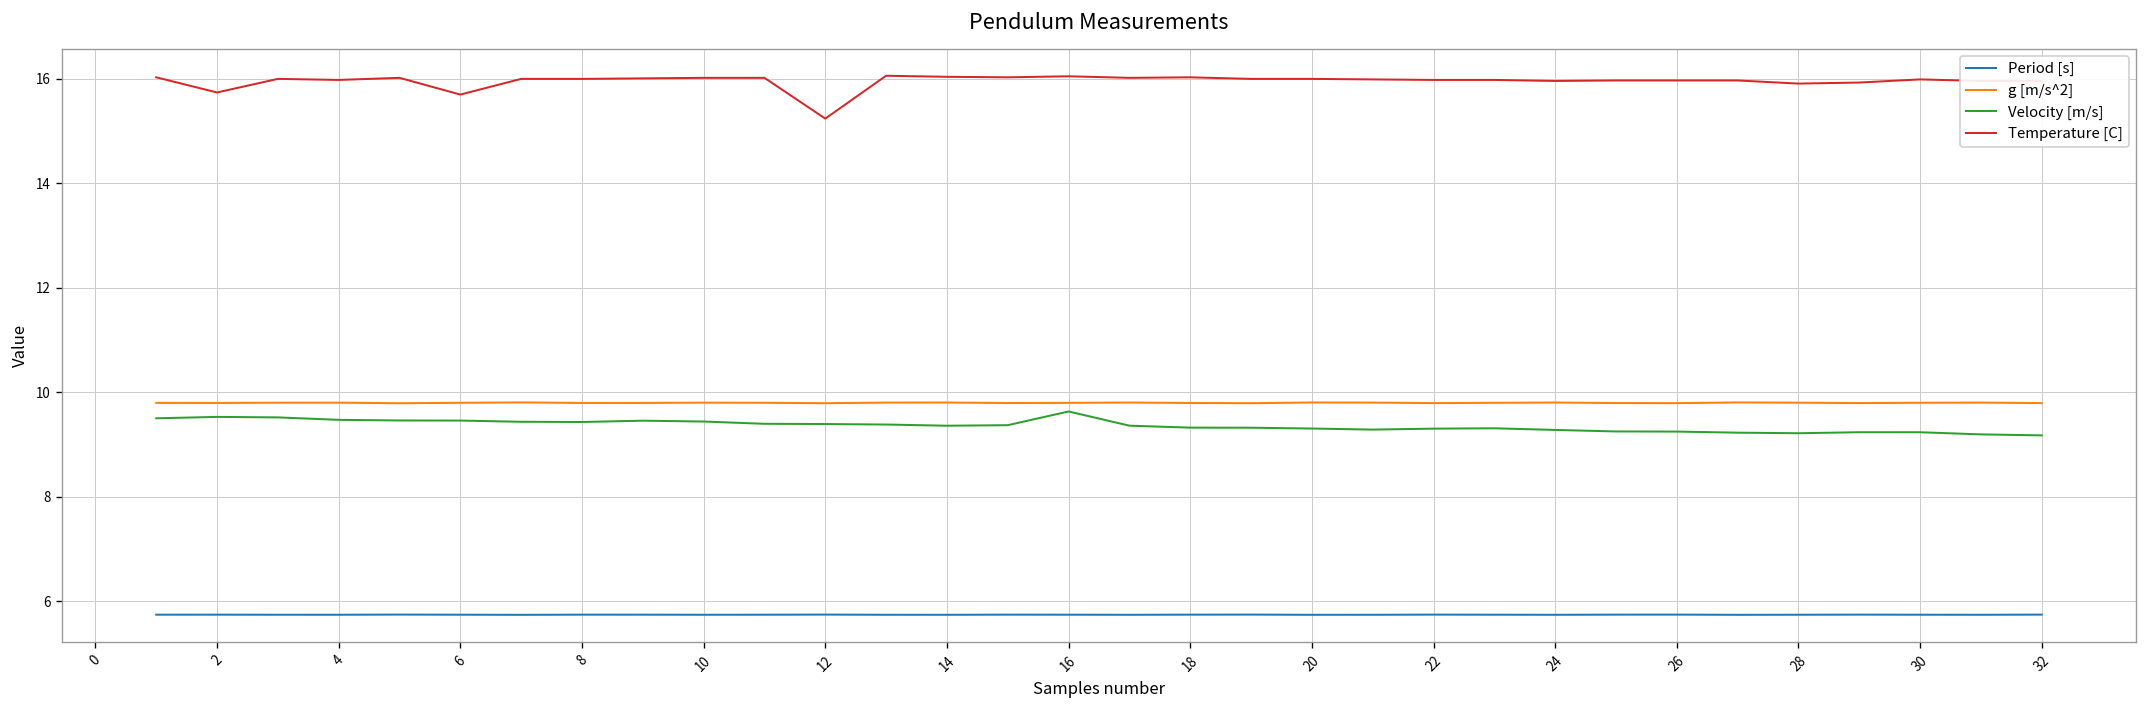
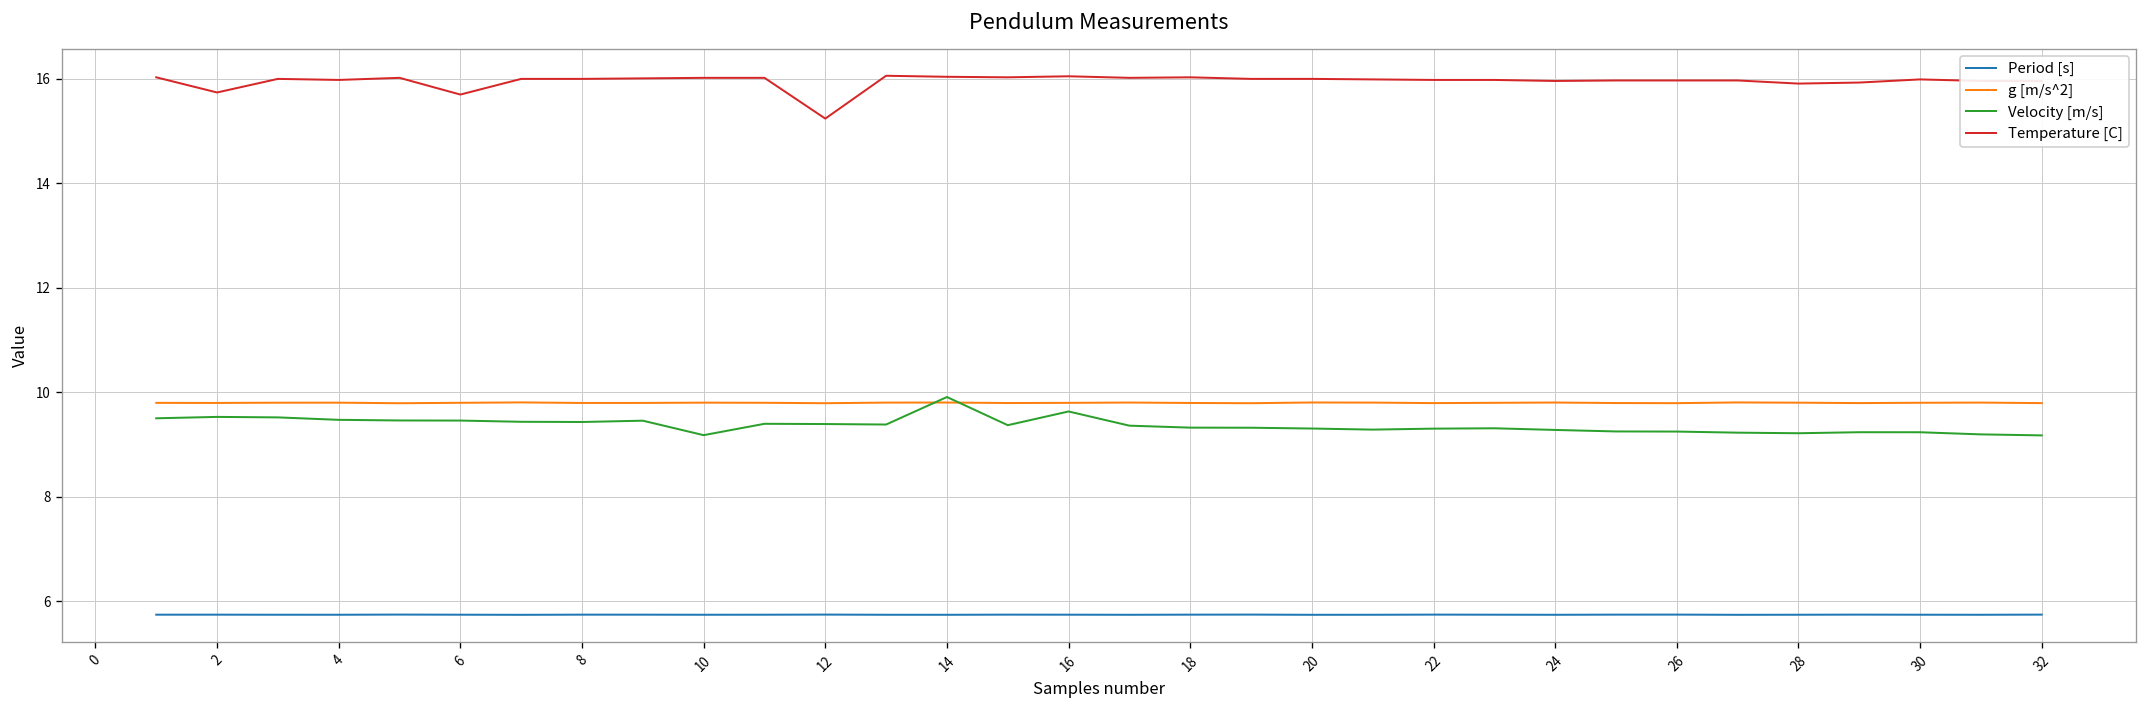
  {
    "Period [s]": {
      "2": 5.7,
      "4": 5.7,
      "6": 5.7,
      "8": 5.7,
      "10": 5.7,
      "12": 5.7,
      "14": 5.7,
      "16": 5.7,
      "18": 5.7,
      "20": 5.7,
      "22": 5.7,
      "24": 5.7,
      "26": 5.7,
      "28": 5.7,
      "30": 5.7,
      "32": 5.7
    },
    "g [m/s^2]": {
      "2": 9.8,
      "4": 9.8,
      "6": 9.8,
      "8": 9.8,
      "10": 9.8,
      "12": 9.8,
      "14": 9.8,
      "16": 9.8,
      "18": 9.8,
      "20": 9.8,
      "22": 9.8,
      "24": 9.8,
      "26": 9.8,
      "28": 9.8,
      "30": 9.8,
      "32": 9.8
    },
    "Velocity [m/s]": {
      "2": 9.5,
      "4": 9.5,
      "6": 9.5,
      "8": 9.4,
-     "10": 9.4,
+     "10": 9.2,
      "12": 9.4,
-     "14": 9.4,
+     "14": 9.9,
      "16": 9.6,
      "18": 9.3,
      "20": 9.3,
      "22": 9.3,
      "24": 9.3,
      "26": 9.2,
      "28": 9.2,
      "30": 9.2,
      "32": 9.2
    },
    "Temperature [C]": {
      "2": 15.7,
      "4": 16.0,
      "6": 15.7,
      "8": 16.0,
      "10": 16.0,
      "12": 15.2,
      "14": 16.0,
      "16": 16.1,
      "18": 16.0,
      "20": 16.0,
      "22": 16.0,
      "24": 16.0,
      "26": 16.0,
      "28": 15.9,
      "30": 16.0
    }
  }
